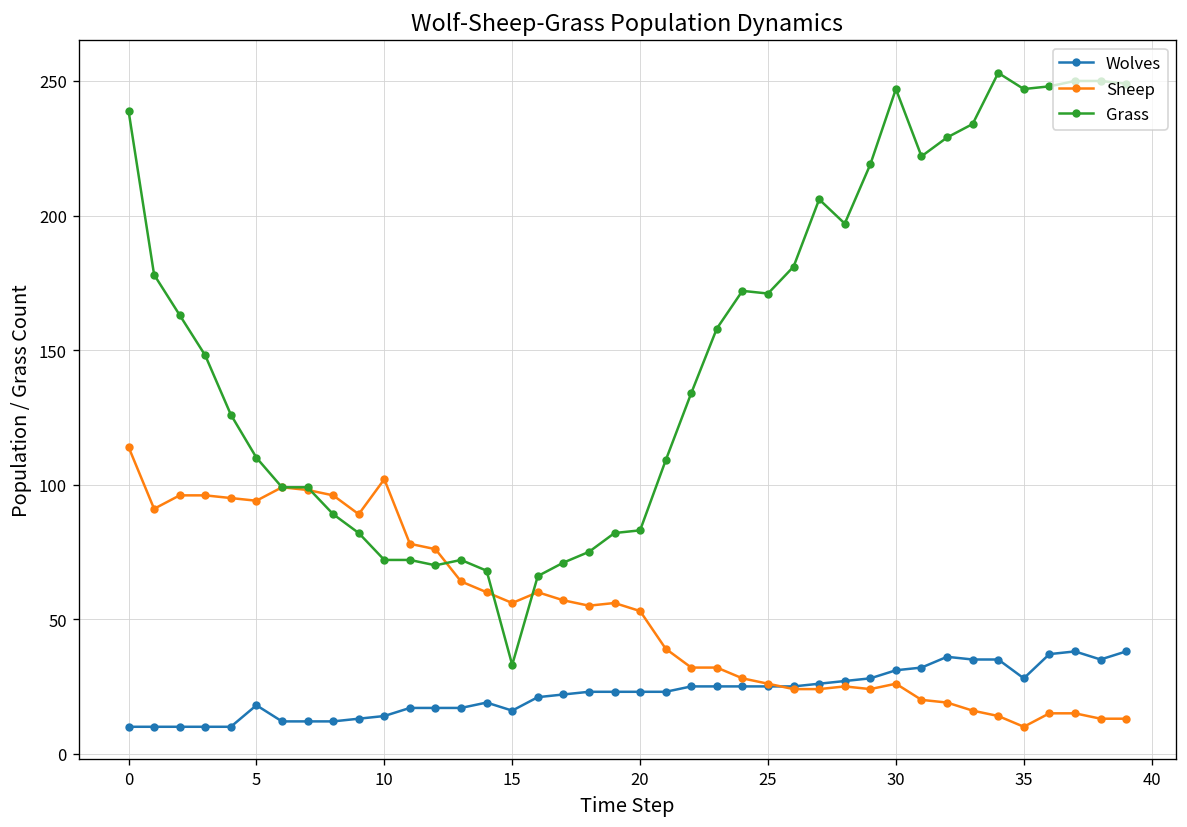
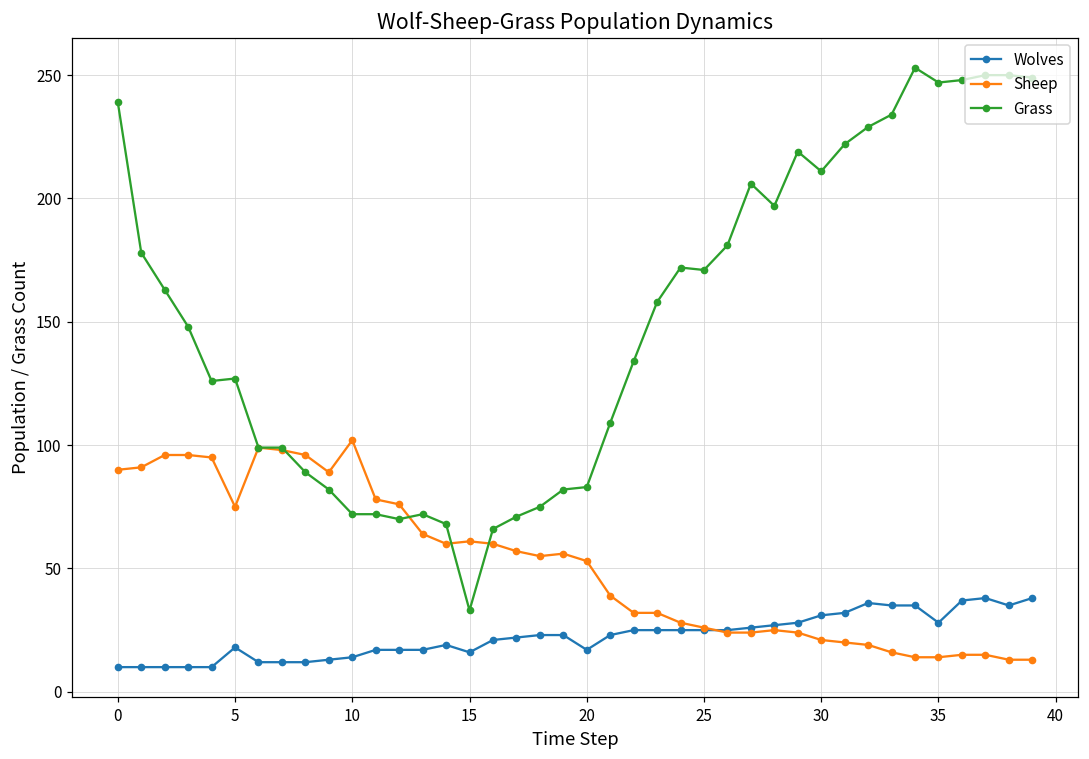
  {
    "Wolves": {
      "0": 10,
      "5": 18,
      "10": 14,
      "15": 16,
-     "20": 23,
+     "20": 17,
      "30": 31,
      "35": 28
    },
    "Sheep": {
-     "0": 114,
-     "5": 94,
+     "0": 90,
+     "5": 75,
      "10": 102,
-     "15": 56,
+     "15": 61,
      "20": 53,
-     "30": 26,
-     "35": 10
+     "30": 21,
+     "35": 14
    },
    "Grass": {
      "0": 239,
-     "5": 110,
+     "5": 127,
      "10": 72,
      "15": 33,
      "20": 83,
      "25": 171,
-     "30": 247,
+     "30": 211,
      "35": 247
    }
  }
